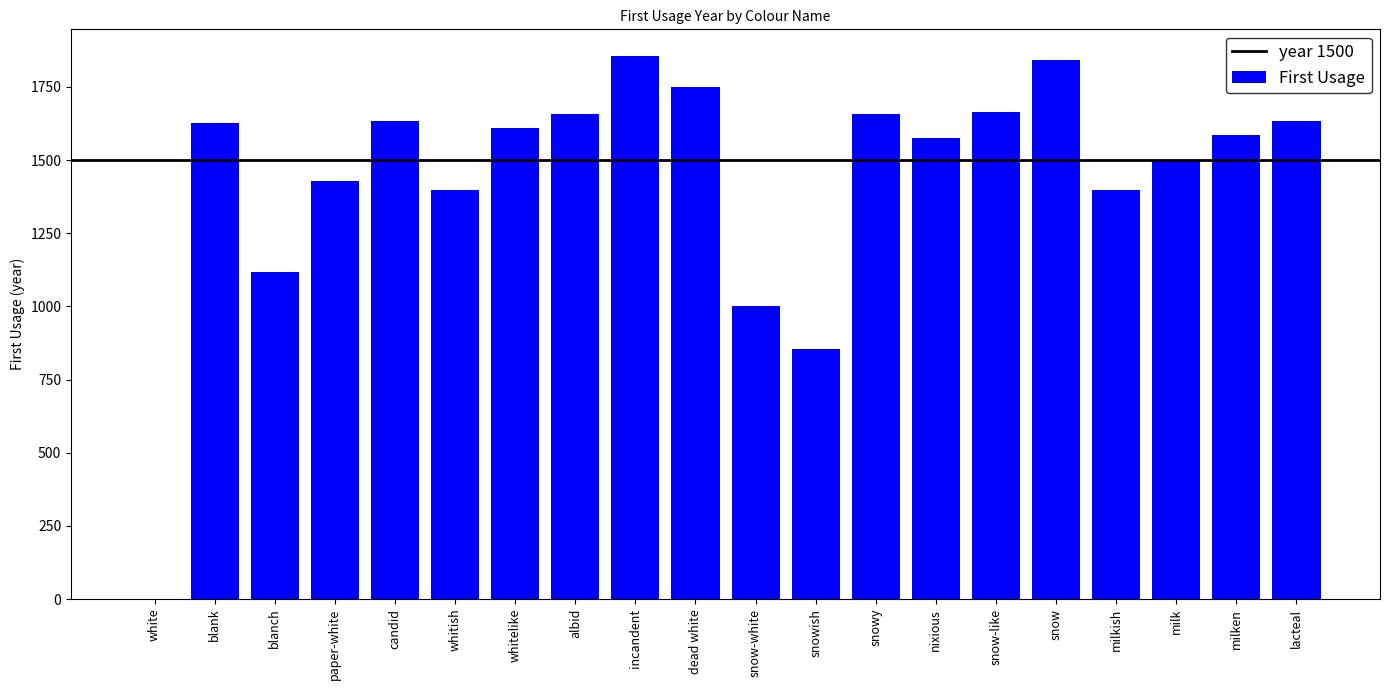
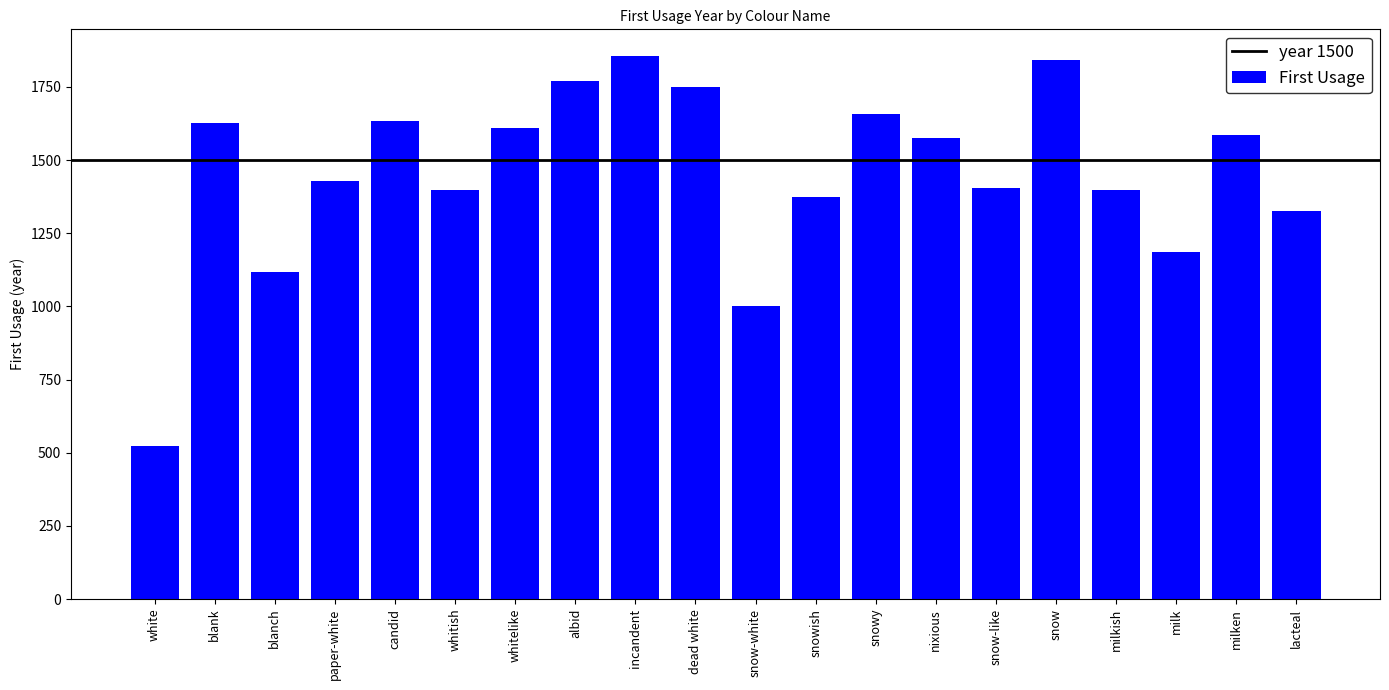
  {
-   "white": 0,
+   "white": 520,
    "blank": 1630,
    "blanch": 1120,
    "paper-white": 1430,
    "candid": 1640,
    "whitish": 1400,
    "whitelike": 1610,
-   "albid": 1660,
+   "albid": 1770,
    "incandent": 1850,
    "dead white": 1750,
    "snow-white": 1000,
-   "snowish": 860,
+   "snowish": 1370,
    "snowy": 1660,
    "nixious": 1580,
-   "snow-like": 1660,
+   "snow-like": 1400,
    "snow": 1840,
    "milkish": 1400,
-   "milk": 1500,
+   "milk": 1190,
    "milken": 1590,
-   "lacteal": 1630
+   "lacteal": 1330
  }
